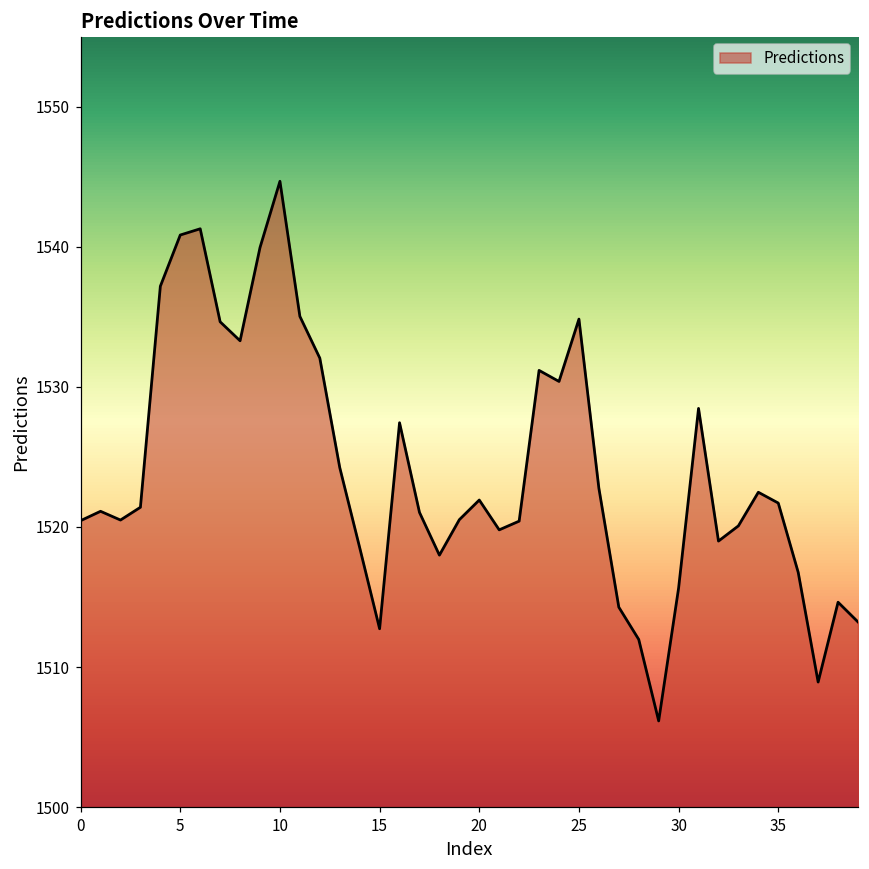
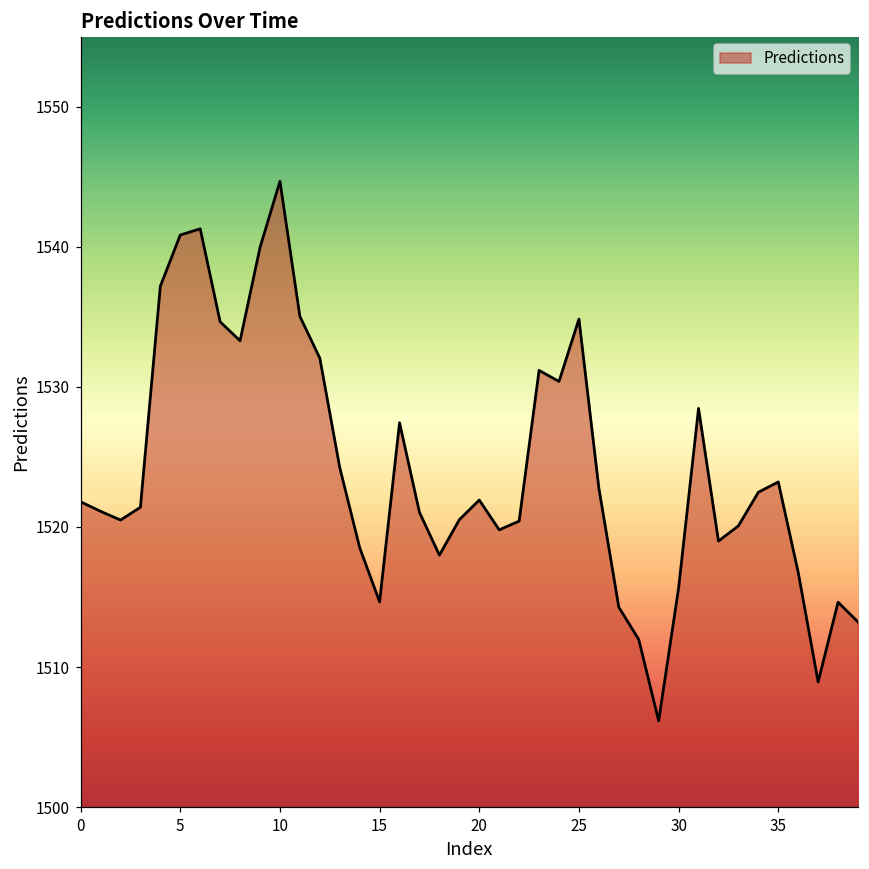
  {
-   "0": 1520.4,
+   "0": 1521.8,
    "5": 1540.8,
    "10": 1544.7,
-   "15": 1512.7,
+   "15": 1514.7,
    "20": 1521.9,
    "25": 1534.8,
    "30": 1515.6,
-   "35": 1521.7
+   "35": 1523.2
  }
